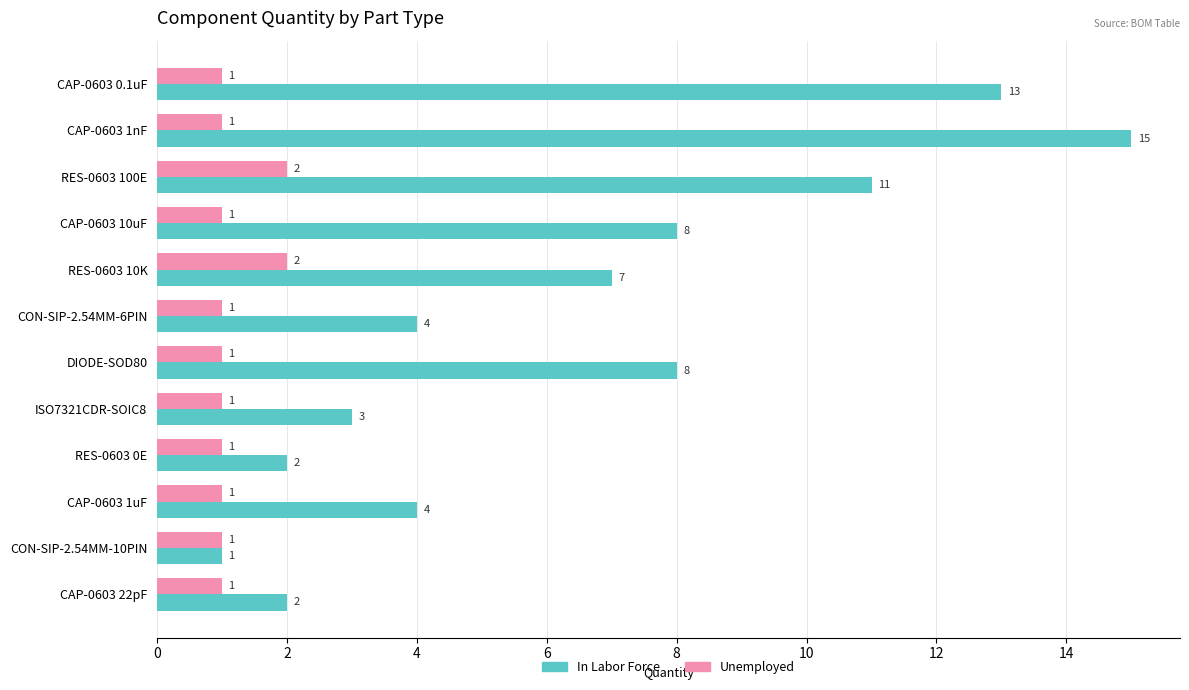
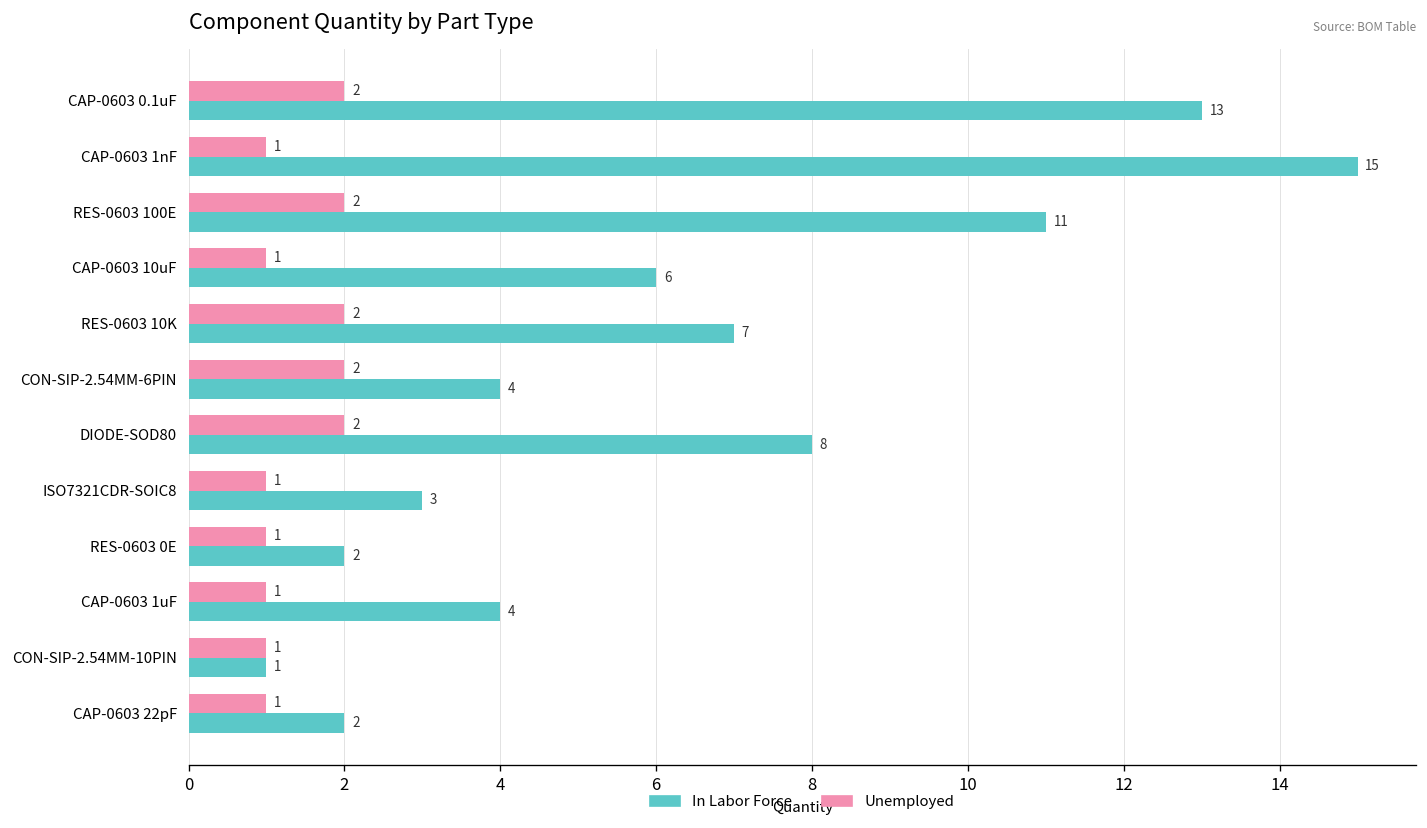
  {
    "In Labor Force": {
      "CAP-0603 0.1uF": 13,
      "CAP-0603 1nF": 15,
      "RES-0603 100E": 11,
-     "CAP-0603 10uF": 8,
+     "CAP-0603 10uF": 6,
      "RES-0603 10K": 7,
      "CON-SIP-2.54MM-6PIN": 4,
      "DIODE-SOD80": 8,
      "ISO7321CDR-SOIC8": 3,
      "RES-0603 0E": 2,
      "CAP-0603 1uF": 4,
      "CON-SIP-2.54MM-10PIN": 1,
      "CAP-0603 22pF": 2
    },
    "Unemployed": {
-     "CAP-0603 0.1uF": 1,
+     "CAP-0603 0.1uF": 2,
      "CAP-0603 1nF": 1,
      "RES-0603 100E": 2,
      "CAP-0603 10uF": 1,
      "RES-0603 10K": 2,
-     "CON-SIP-2.54MM-6PIN": 1,
-     "DIODE-SOD80": 1,
+     "CON-SIP-2.54MM-6PIN": 2,
+     "DIODE-SOD80": 2,
      "ISO7321CDR-SOIC8": 1,
      "RES-0603 0E": 1,
      "CAP-0603 1uF": 1,
      "CON-SIP-2.54MM-10PIN": 1,
      "CAP-0603 22pF": 1
    }
  }
